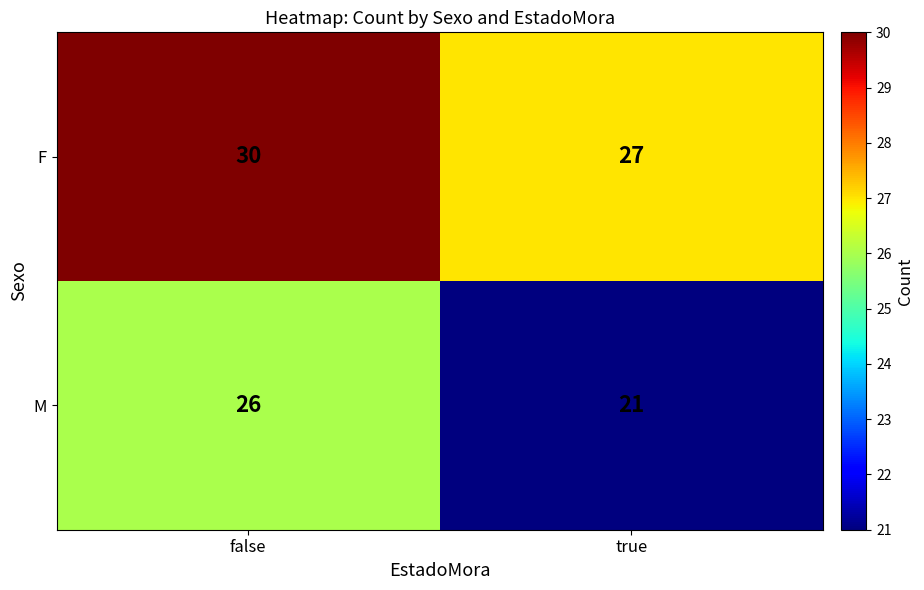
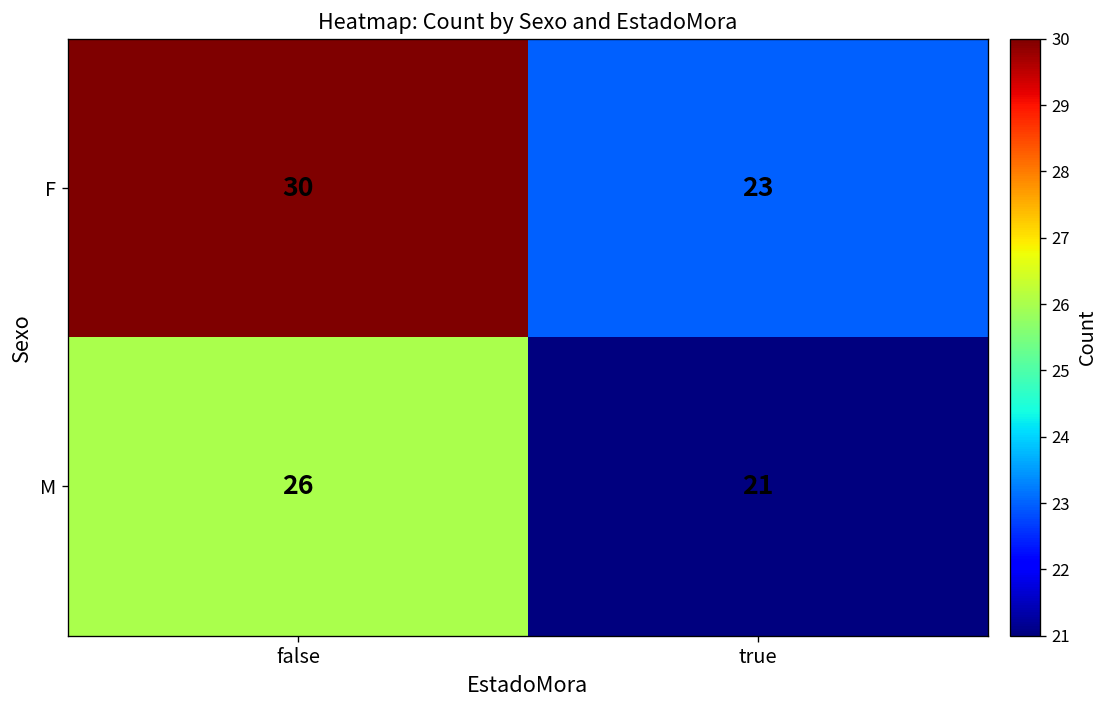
  {
    "F": {
      "false": 30,
-     "true": 27
+     "true": 23
    },
    "M": {
      "false": 26,
      "true": 21
    }
  }
